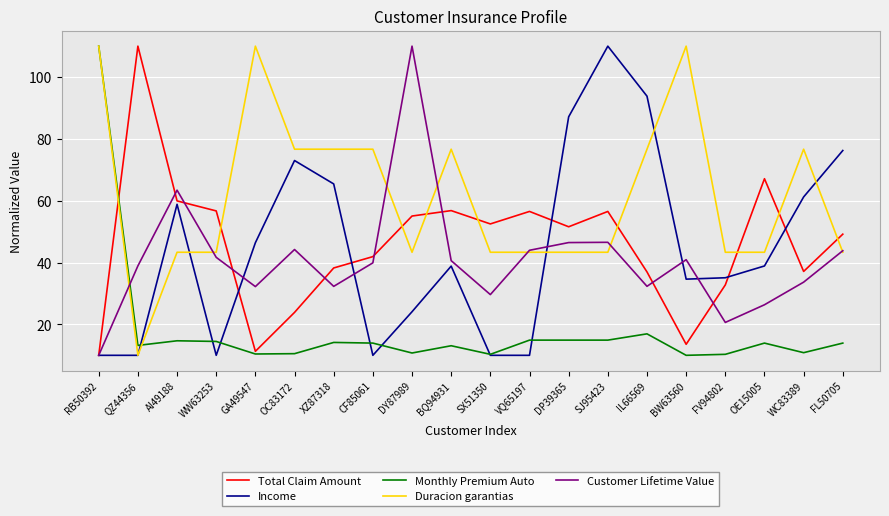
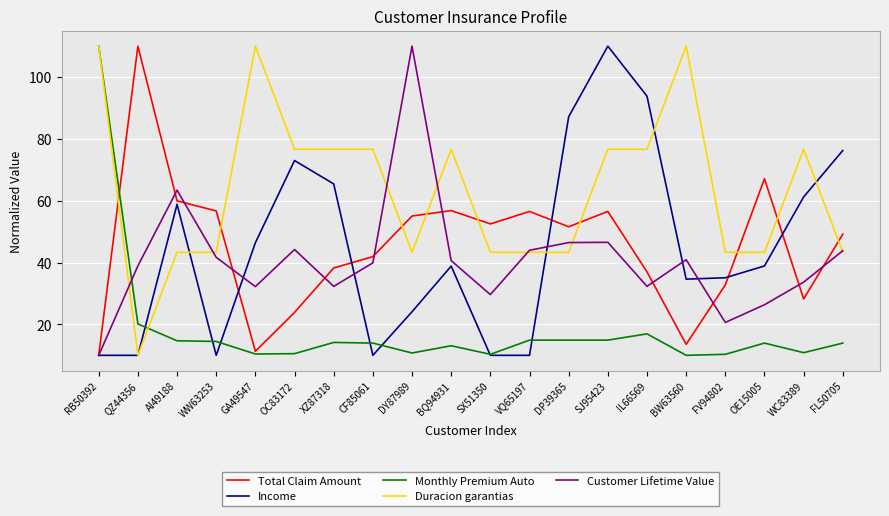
  {
    "Total Claim Amount": {
      "QZ44356": 110,
      "AI49188": 60,
      "WW63253": 57,
      "GA49547": 11,
      "OC83172": 24,
      "XZ87318": 38,
      "CF85061": 42,
      "DY87989": 55,
      "BQ94931": 57,
      "SX51350": 52,
      "VQ65197": 57,
      "DP39365": 52,
      "SJ95423": 57,
      "IL66569": 37,
      "BW63560": 14,
      "FV94802": 33,
      "OE15005": 67,
-     "WC83389": 37,
+     "WC83389": 28,
      "FL50705": 49
    },
    "Income": {
      "AI49188": 59,
      "WW63253": 10,
      "GA49547": 46,
      "OC83172": 73,
      "XZ87318": 65,
      "CF85061": 10,
      "DY87989": 24,
      "BQ94931": 39,
      "VQ65197": 10,
      "DP39365": 87,
      "SJ95423": 110,
      "IL66569": 94,
      "BW63560": 35,
      "FV94802": 35,
      "OE15005": 39,
      "WC83389": 61,
      "FL50705": 76
    },
    "Monthly Premium Auto": {
-     "QZ44356": 13,
+     "QZ44356": 20,
      "AI49188": 15,
      "WW63253": 14,
      "GA49547": 10,
      "OC83172": 11,
      "XZ87318": 14,
      "CF85061": 14,
      "DY87989": 11,
      "BQ94931": 13,
      "VQ65197": 15,
      "DP39365": 15,
      "SJ95423": 15,
      "IL66569": 17,
      "BW63560": 10,
      "FV94802": 10,
      "OE15005": 14,
      "WC83389": 11,
      "FL50705": 14
    },
    "Duracion garantias": {
      "AI49188": 43,
      "WW63253": 43,
      "GA49547": 110,
      "OC83172": 77,
      "XZ87318": 77,
      "CF85061": 77,
      "DY87989": 43,
      "BQ94931": 77,
      "SX51350": 43,
      "DP39365": 43,
-     "SJ95423": 43,
+     "SJ95423": 77,
      "IL66569": 77,
      "BW63560": 110,
      "FV94802": 43,
      "OE15005": 43,
      "WC83389": 77
    },
    "Customer Lifetime Value": {
      "QZ44356": 39,
      "AI49188": 63,
      "WW63253": 42,
      "GA49547": 32,
      "OC83172": 44,
      "XZ87318": 32,
      "CF85061": 40,
      "DY87989": 110,
      "BQ94931": 41,
      "SX51350": 30,
      "DP39365": 46,
      "SJ95423": 47,
      "IL66569": 32,
      "BW63560": 41,
      "FV94802": 21,
      "OE15005": 26,
      "WC83389": 34
    }
  }
